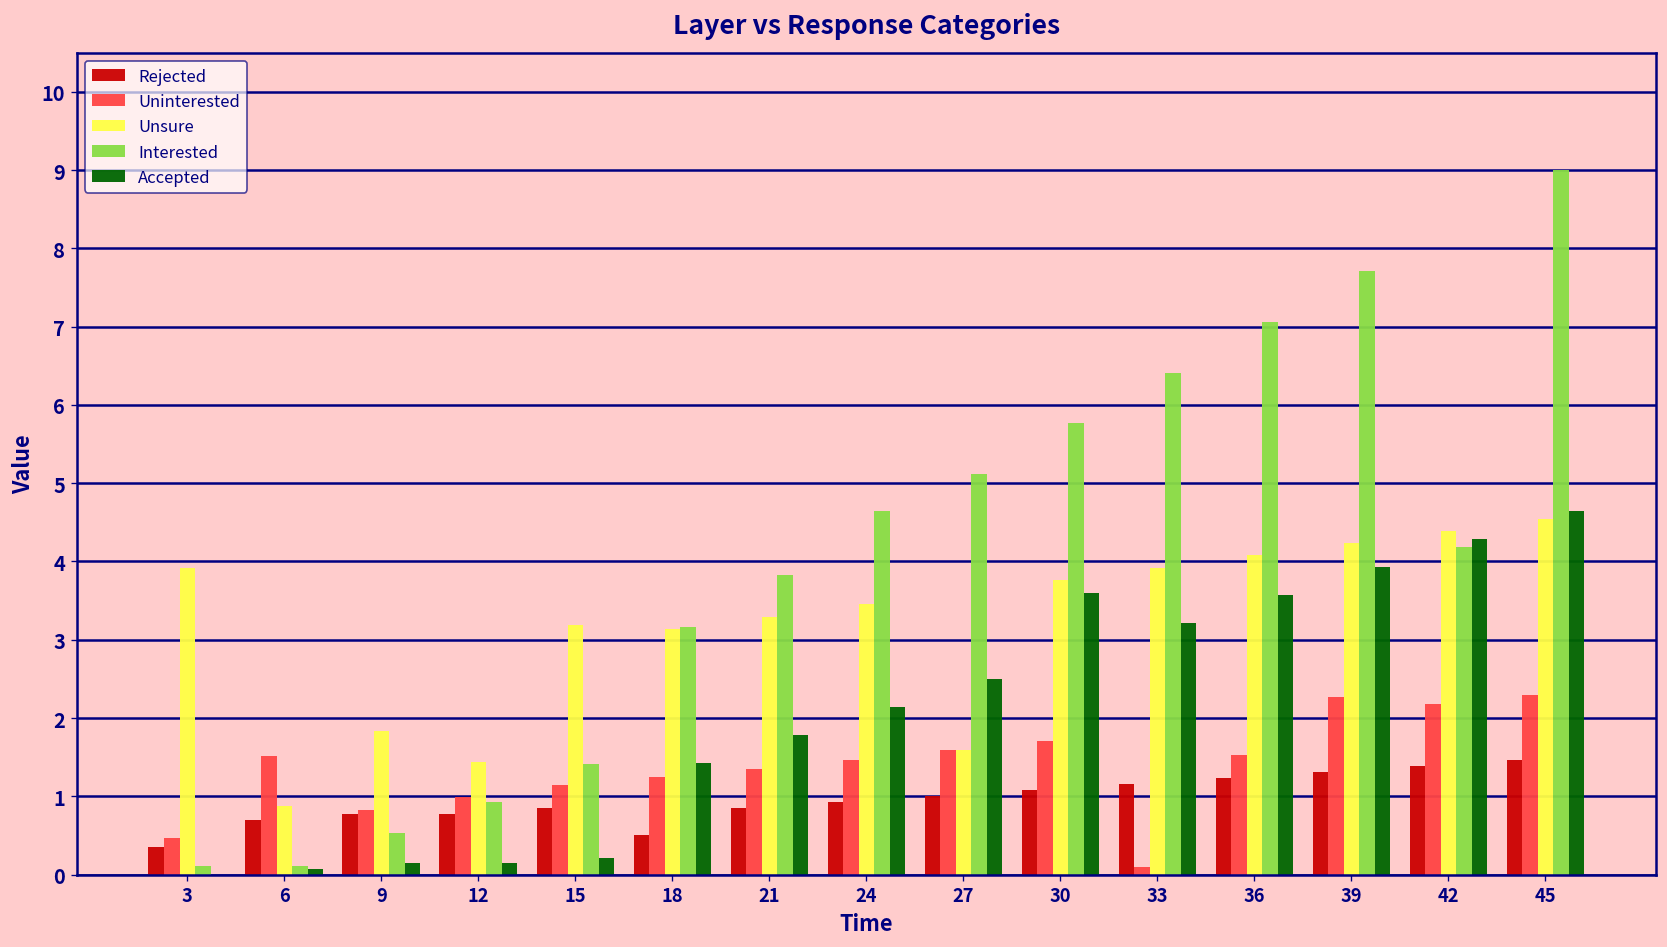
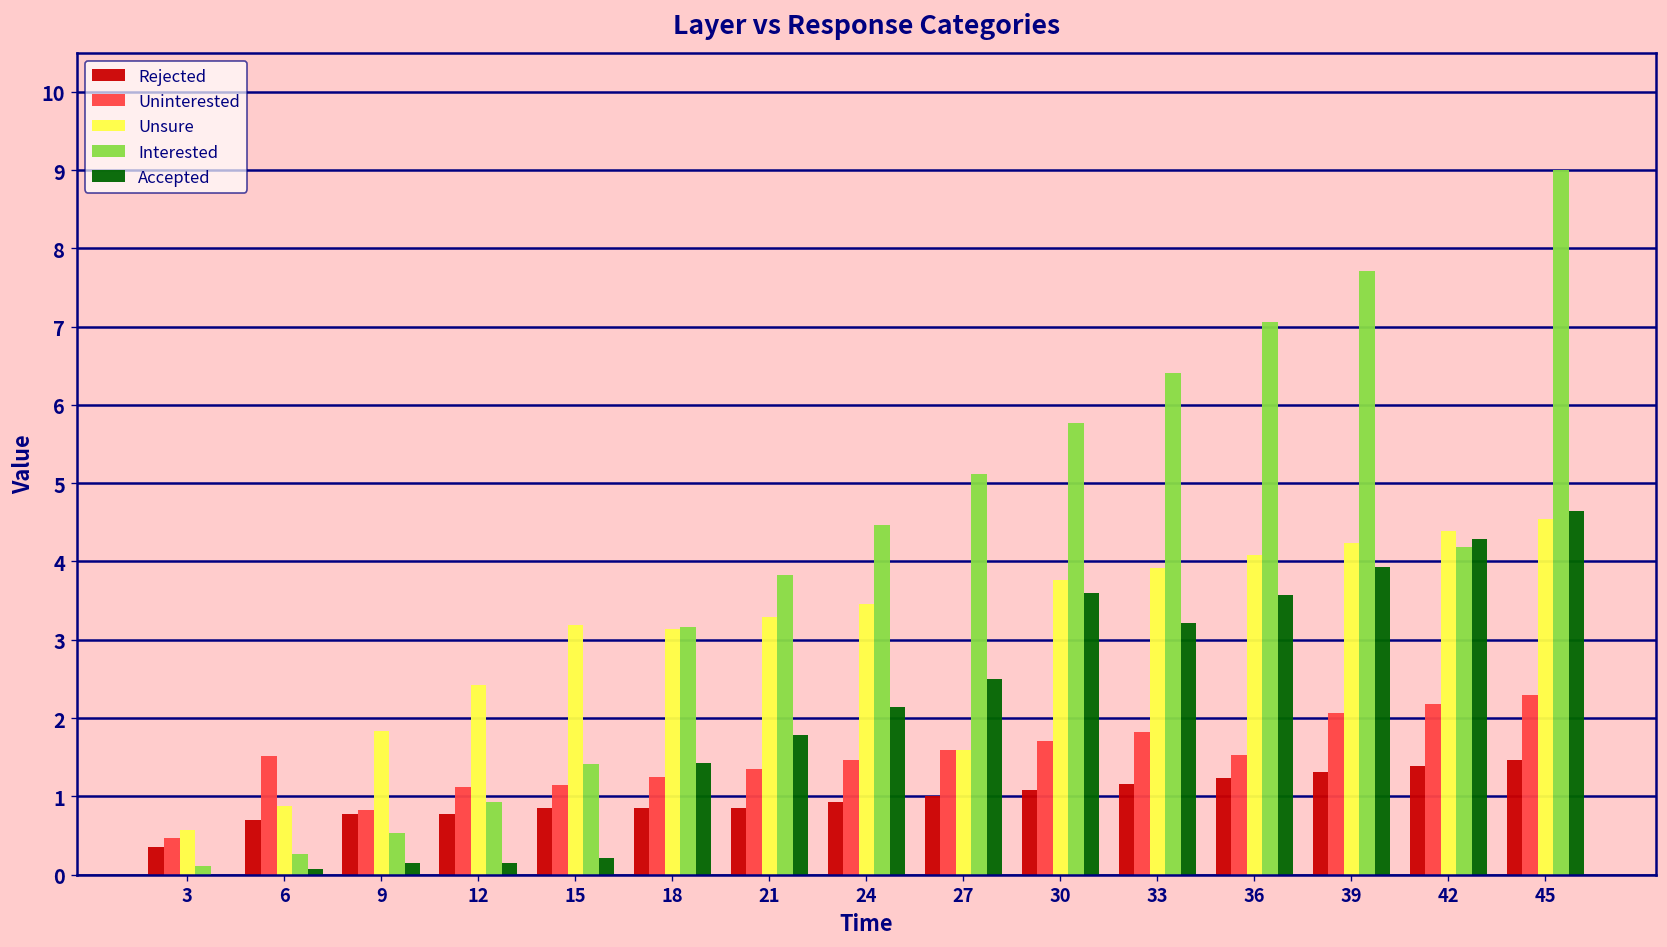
  {
    "Rejected": {
      "3": 0.4,
      "6": 0.7,
      "9": 0.8,
      "12": 0.8,
      "15": 0.8,
-     "18": 0.5,
+     "18": 0.8,
      "21": 0.8,
      "24": 0.9,
      "27": 1.0,
      "30": 1.1,
      "33": 1.2,
      "36": 1.2,
      "39": 1.3,
      "42": 1.4,
      "45": 1.5
    },
    "Uninterested": {
      "3": 0.5,
      "6": 1.5,
      "9": 0.8,
-     "12": 1.0,
+     "12": 1.1,
      "15": 1.2,
      "18": 1.3,
      "21": 1.4,
      "24": 1.5,
      "27": 1.6,
      "30": 1.7,
-     "33": 0.1,
+     "33": 1.8,
      "36": 1.5,
-     "39": 2.3,
+     "39": 2.1,
      "42": 2.2,
      "45": 2.3
    },
    "Unsure": {
-     "3": 3.9,
+     "3": 0.6,
      "6": 0.9,
      "9": 1.8,
-     "12": 1.4,
+     "12": 2.4,
      "15": 3.2,
      "18": 3.1,
      "21": 3.3,
      "24": 3.5,
      "27": 1.6,
      "30": 3.8,
      "33": 3.9,
      "36": 4.1,
      "39": 4.2,
      "42": 4.4,
      "45": 4.5
    },
    "Interested": {
      "3": 0.1,
-     "6": 0.1,
+     "6": 0.3,
      "9": 0.5,
      "12": 0.9,
      "15": 1.4,
      "18": 3.2,
      "21": 3.8,
-     "24": 4.6,
+     "24": 4.5,
      "27": 5.1,
      "30": 5.8,
      "33": 6.4,
      "36": 7.1,
      "39": 7.7,
      "42": 4.2,
      "45": 9.0
    },
    "Accepted": {
      "3": 0.0,
      "6": 0.1,
      "9": 0.1,
      "12": 0.1,
      "15": 0.2,
      "18": 1.4,
      "21": 1.8,
      "24": 2.1,
      "27": 2.5,
      "30": 3.6,
      "33": 3.2,
      "36": 3.6,
      "39": 3.9,
      "42": 4.3,
      "45": 4.6
    }
  }
